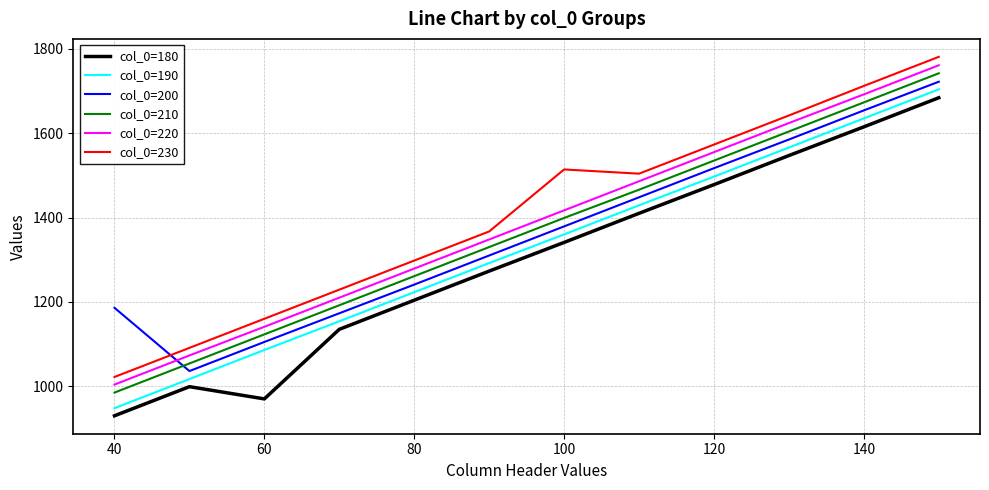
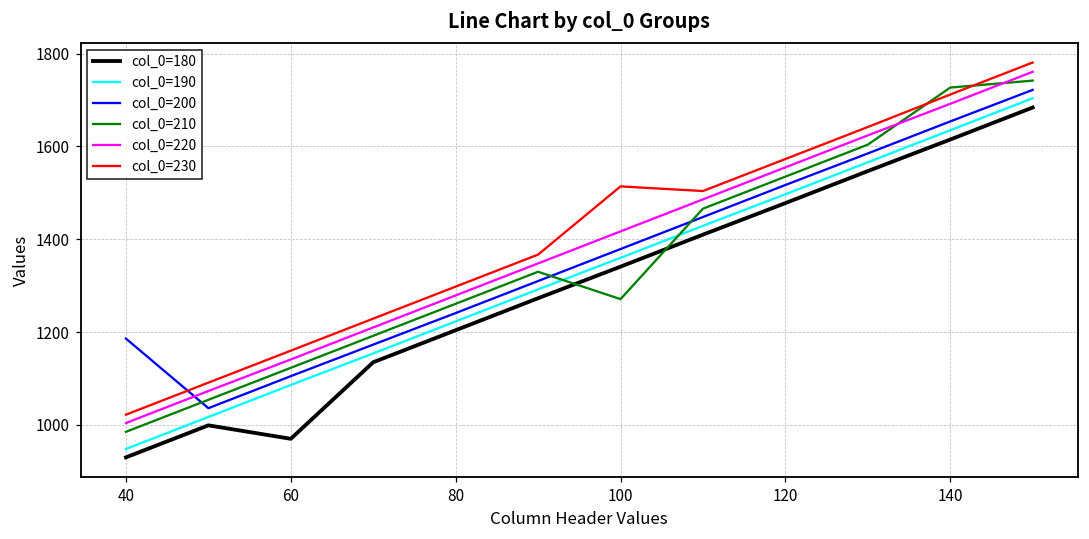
  {
    "col_0=180": {
      "40": 930,
      "60": 970,
      "80": 1200,
      "100": 1340,
      "120": 1480,
      "140": 1620
    },
    "col_0=190": {
      "40": 950,
      "60": 1090,
      "80": 1220,
      "100": 1360,
      "120": 1500,
      "140": 1640
    },
    "col_0=200": {
      "40": 1190,
      "60": 1110,
      "80": 1240,
      "100": 1380,
      "120": 1520,
      "140": 1650
    },
    "col_0=210": {
      "40": 990,
      "60": 1120,
      "80": 1260,
-     "100": 1400,
+     "100": 1270,
      "120": 1540,
-     "140": 1670
+     "140": 1730
    },
    "col_0=220": {
      "40": 1000,
      "60": 1140,
      "80": 1280,
      "100": 1420,
      "120": 1560,
      "140": 1690
    },
    "col_0=230": {
      "40": 1020,
      "60": 1160,
      "80": 1300,
      "100": 1510,
      "120": 1570,
      "140": 1710
    }
  }
